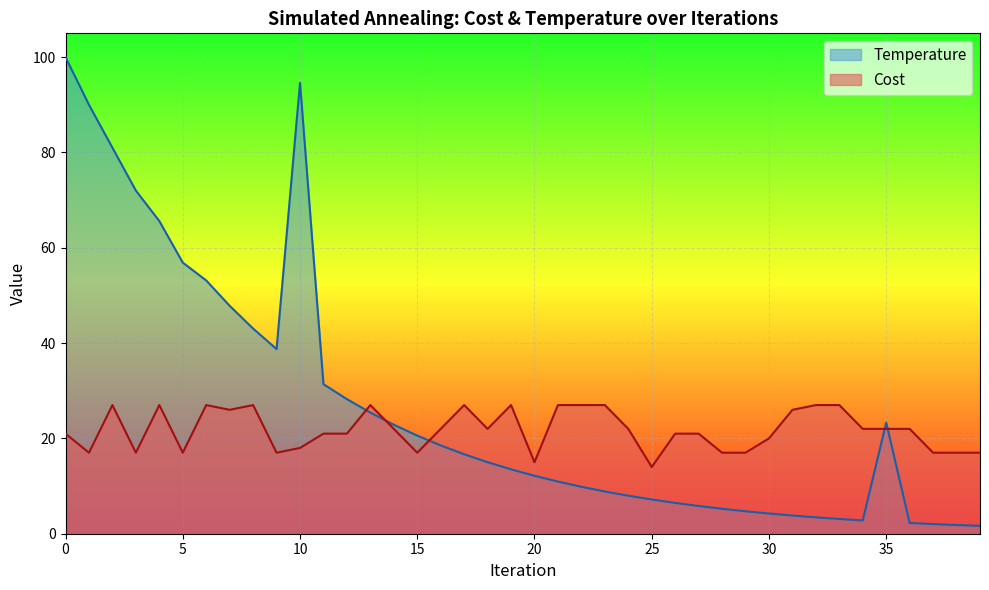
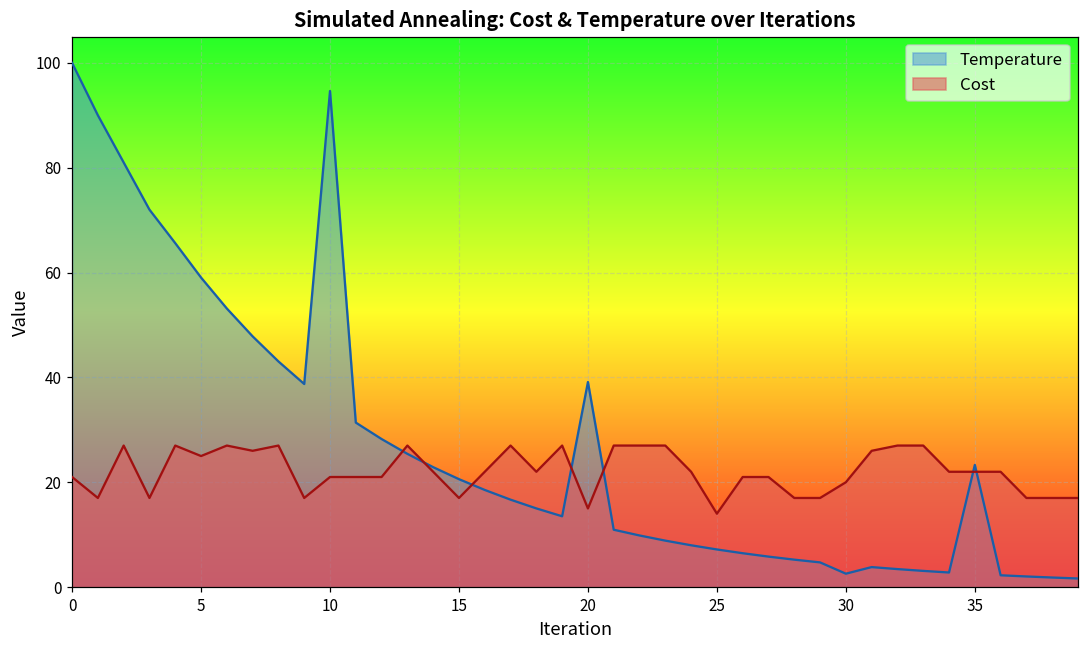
  {
    "Temperature": {
      "0": 100,
-     "5": 57,
+     "5": 59,
      "10": 95,
      "15": 21,
-     "20": 12,
+     "20": 39,
      "25": 7,
-     "30": 4,
+     "30": 3,
      "35": 23
    },
    "Cost": {
      "0": 21,
-     "5": 17,
-     "10": 18,
+     "5": 25,
+     "10": 21,
      "15": 17,
      "20": 15,
      "25": 14,
      "30": 20,
      "35": 22
    }
  }
